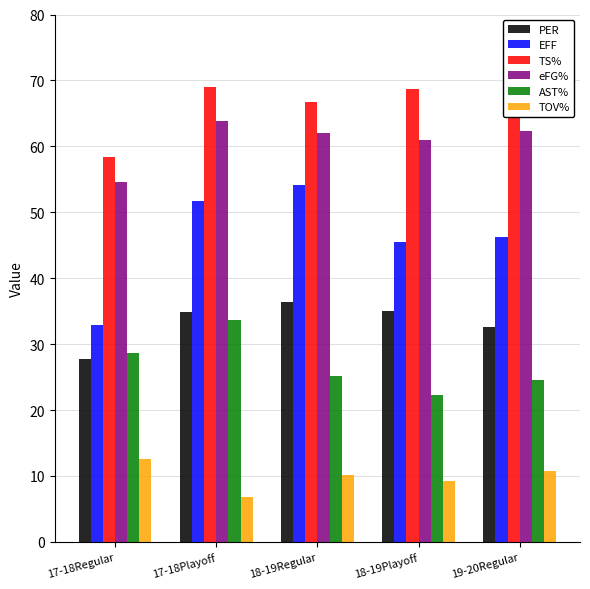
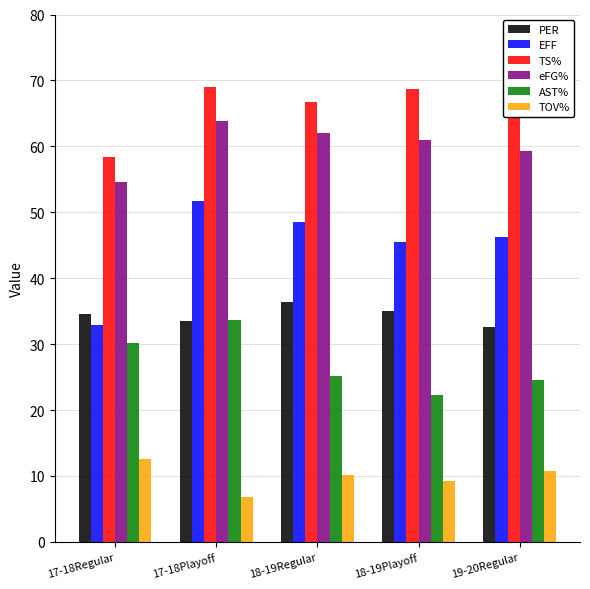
  {
    "PER": {
-     "17-18Regular": 28,
-     "17-18Playoff": 35,
+     "17-18Regular": 35,
+     "17-18Playoff": 34,
      "18-19Regular": 36,
      "18-19Playoff": 35,
      "19-20Regular": 33
    },
    "EFF": {
      "17-18Regular": 33,
      "17-18Playoff": 52,
-     "18-19Regular": 54,
+     "18-19Regular": 49,
      "18-19Playoff": 46,
      "19-20Regular": 46
    },
    "TS%": {
      "17-18Regular": 58,
      "17-18Playoff": 69,
      "18-19Regular": 67,
      "18-19Playoff": 69
    },
    "eFG%": {
      "17-18Regular": 55,
      "17-18Playoff": 64,
      "18-19Regular": 62,
      "18-19Playoff": 61,
-     "19-20Regular": 62
+     "19-20Regular": 59
    },
    "AST%": {
-     "17-18Regular": 29,
+     "17-18Regular": 30,
      "17-18Playoff": 34,
      "18-19Regular": 25,
      "18-19Playoff": 22,
      "19-20Regular": 25
    },
    "TOV%": {
      "17-18Regular": 13,
      "17-18Playoff": 7,
      "18-19Regular": 10,
      "18-19Playoff": 9,
      "19-20Regular": 11
    }
  }
